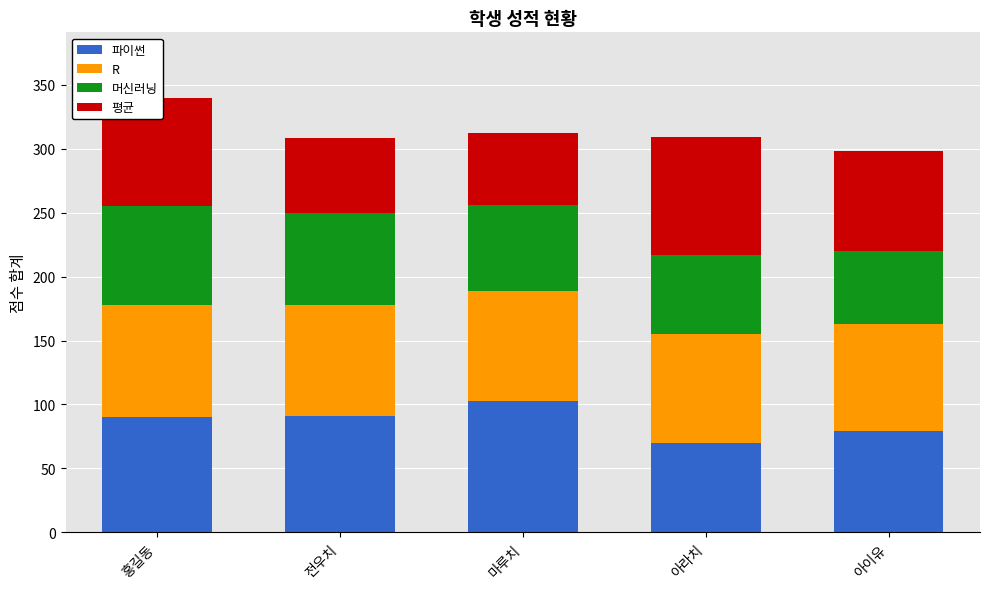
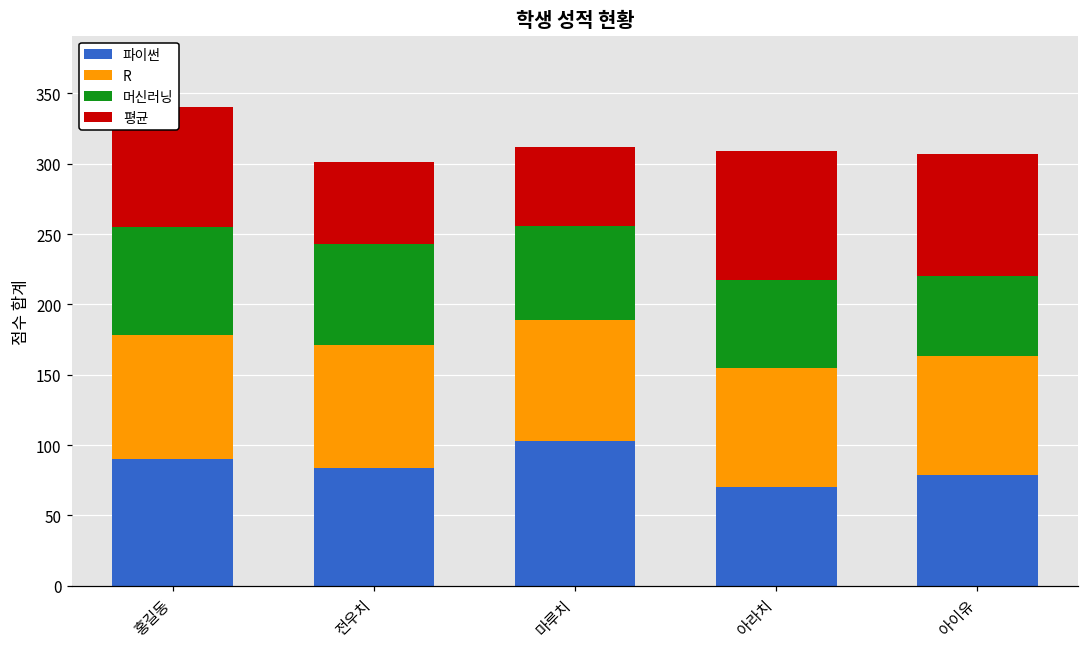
  {
    "파이썬": {
      "홍길동": 90,
-     "전우치": 91,
+     "전우치": 84,
      "마루치": 103,
      "아라치": 70,
      "아이유": 79
    },
    "R": {
      "홍길동": 88,
      "전우치": 87,
      "마루치": 86,
      "아라치": 85,
      "아이유": 84
    },
    "머신러닝": {
      "홍길동": 77,
      "전우치": 72,
      "마루치": 67,
      "아라치": 62,
      "아이유": 57
    },
    "평균": {
      "전우치": 59,
      "마루치": 56,
      "아라치": 92,
-     "아이유": 78
+     "아이유": 87
    }
  }
